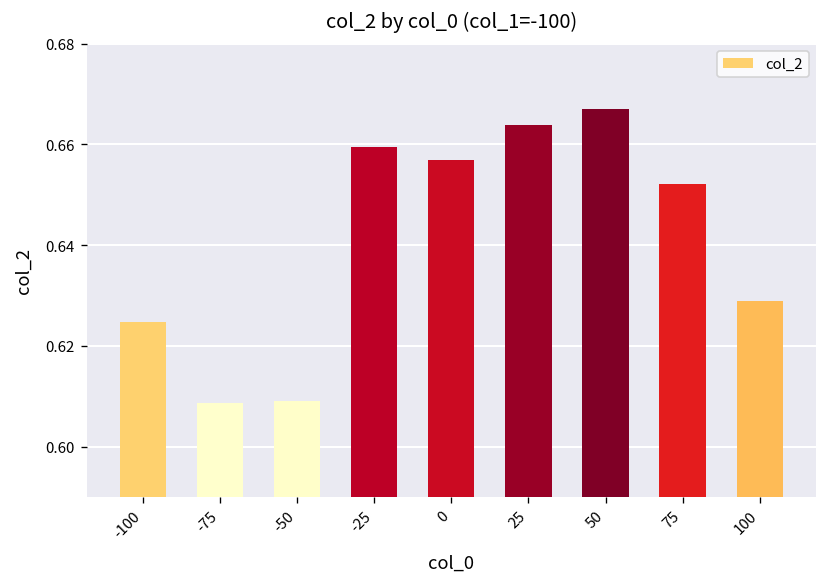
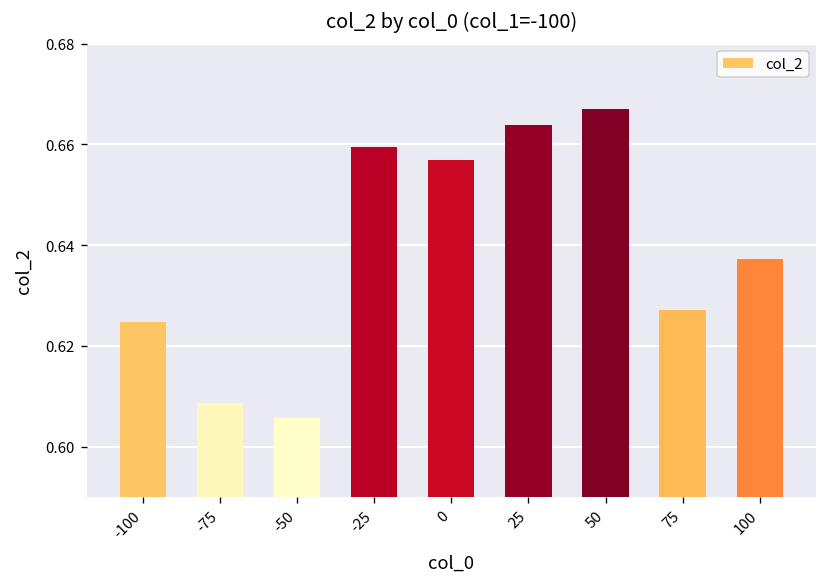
  {
    "-100": 0.625,
    "-75": 0.609,
-   "-50": 0.609,
+   "-50": 0.606,
    "-25": 0.660,
    "0": 0.657,
    "25": 0.664,
    "50": 0.667,
-   "75": 0.652,
-   "100": 0.629
+   "75": 0.627,
+   "100": 0.637
  }
